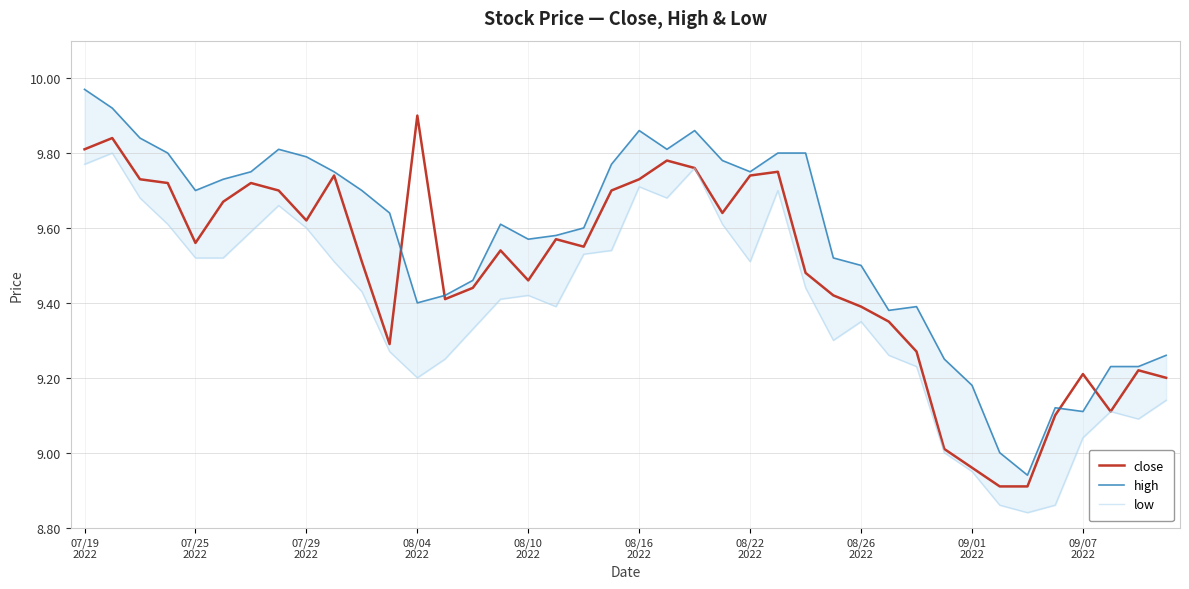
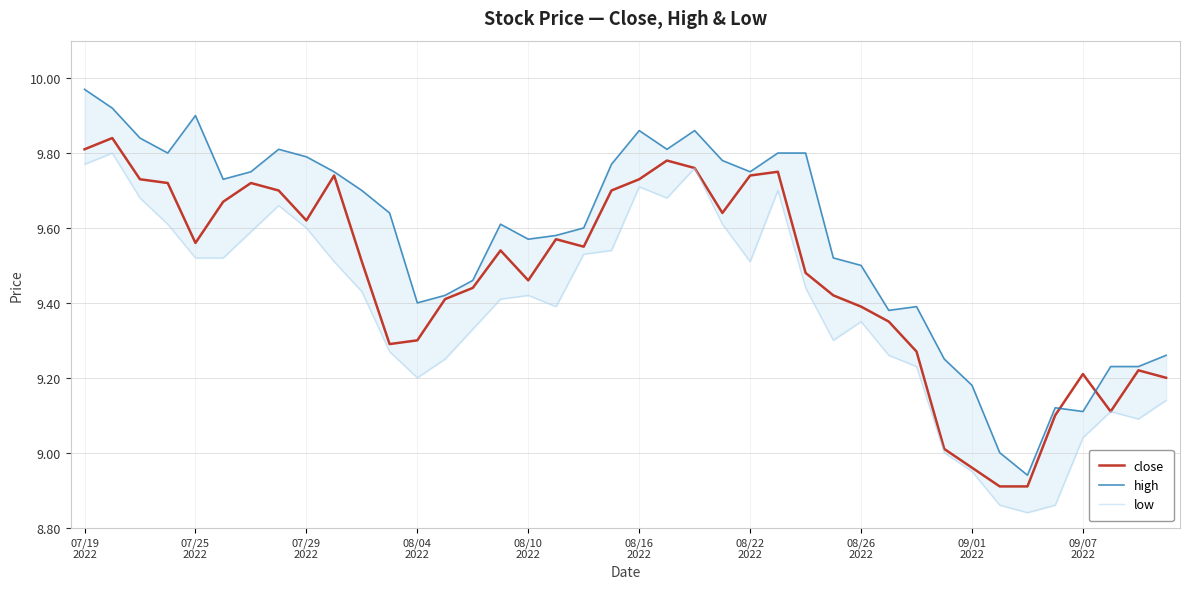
  {
    "close": {
      "07/19 2022": 9.81,
      "07/25 2022": 9.56,
      "07/29 2022": 9.62,
-     "08/04 2022": 9.9,
+     "08/04 2022": 9.3,
      "08/10 2022": 9.46,
      "08/16 2022": 9.73,
      "08/22 2022": 9.74,
      "08/26 2022": 9.39,
      "09/01 2022": 8.96,
      "09/07 2022": 9.21
    },
    "high": {
      "07/19 2022": 9.97,
-     "07/25 2022": 9.7,
+     "07/25 2022": 9.9,
      "07/29 2022": 9.79,
      "08/04 2022": 9.4,
      "08/10 2022": 9.57,
      "08/16 2022": 9.86,
      "08/22 2022": 9.75,
      "08/26 2022": 9.5,
      "09/01 2022": 9.18,
      "09/07 2022": 9.11
    },
    "low": {
      "07/19 2022": 9.77,
      "07/25 2022": 9.52,
      "07/29 2022": 9.6,
      "08/04 2022": 9.2,
      "08/10 2022": 9.42,
      "08/16 2022": 9.71,
      "08/22 2022": 9.51,
      "08/26 2022": 9.35,
      "09/01 2022": 8.95,
      "09/07 2022": 9.04
    }
  }
